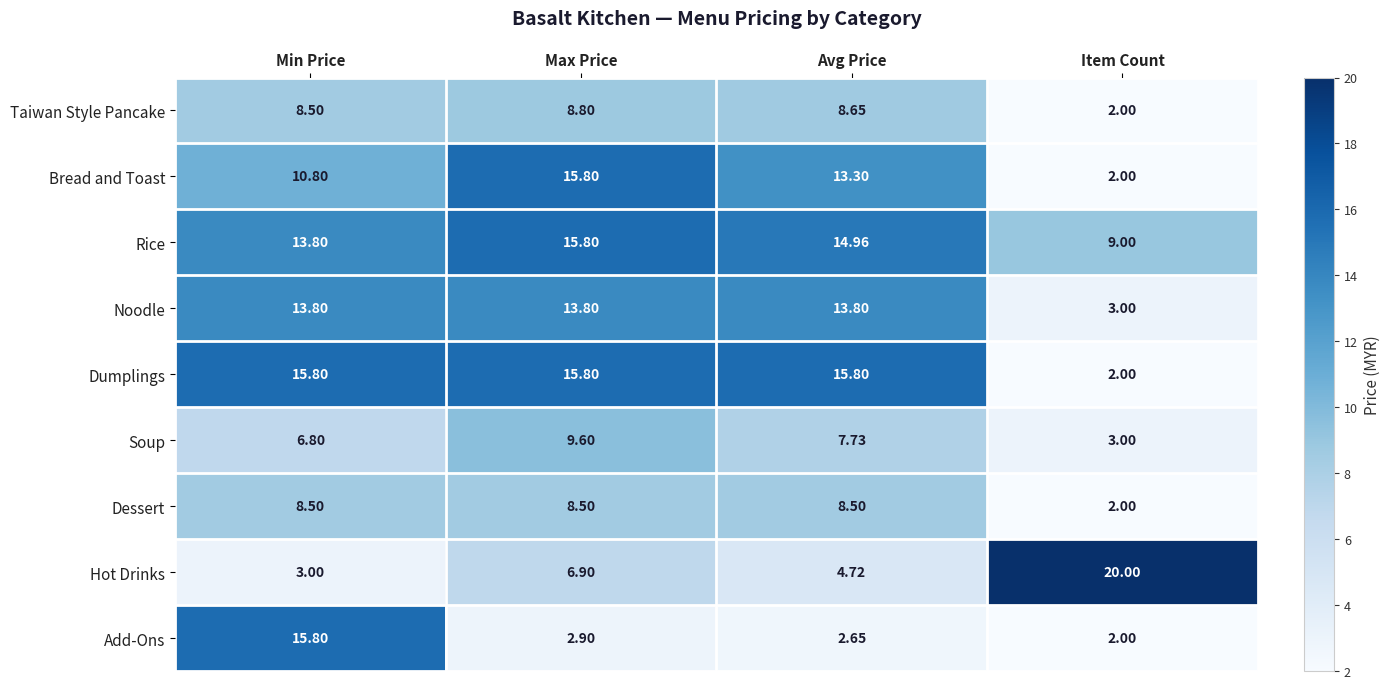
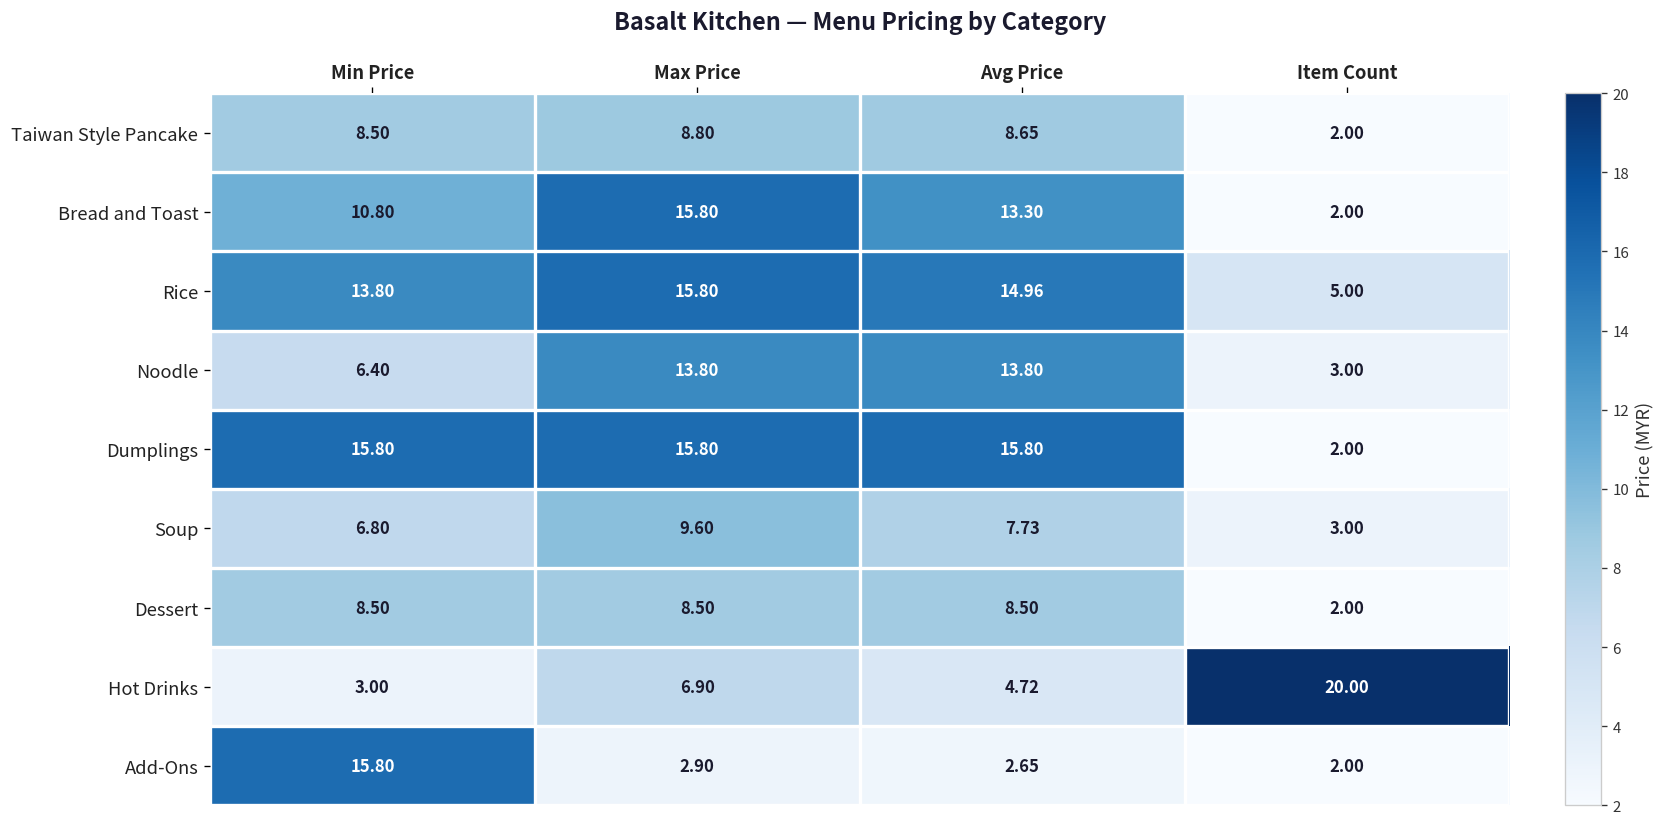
  {
    "Taiwan Style Pancake": {
      "Min Price": 8.50,
      "Max Price": 8.80,
      "Avg Price": 8.65,
      "Item Count": 2.00
    },
    "Bread and Toast": {
      "Min Price": 10.80,
      "Max Price": 15.80,
      "Avg Price": 13.30,
      "Item Count": 2.00
    },
    "Rice": {
      "Min Price": 13.80,
      "Max Price": 15.80,
      "Avg Price": 14.96,
-     "Item Count": 9.00
+     "Item Count": 5.00
    },
    "Noodle": {
-     "Min Price": 13.80,
+     "Min Price": 6.40,
      "Max Price": 13.80,
      "Avg Price": 13.80,
      "Item Count": 3.00
    },
    "Dumplings": {
      "Min Price": 15.80,
      "Max Price": 15.80,
      "Avg Price": 15.80,
      "Item Count": 2.00
    },
    "Soup": {
      "Min Price": 6.80,
      "Max Price": 9.60,
      "Avg Price": 7.73,
      "Item Count": 3.00
    },
    "Dessert": {
      "Min Price": 8.50,
      "Max Price": 8.50,
      "Avg Price": 8.50,
      "Item Count": 2.00
    },
    "Hot Drinks": {
      "Min Price": 3.00,
      "Max Price": 6.90,
      "Avg Price": 4.72,
      "Item Count": 20.00
    },
    "Add-Ons": {
      "Min Price": 15.80,
      "Max Price": 2.90,
      "Avg Price": 2.65,
      "Item Count": 2.00
    }
  }
